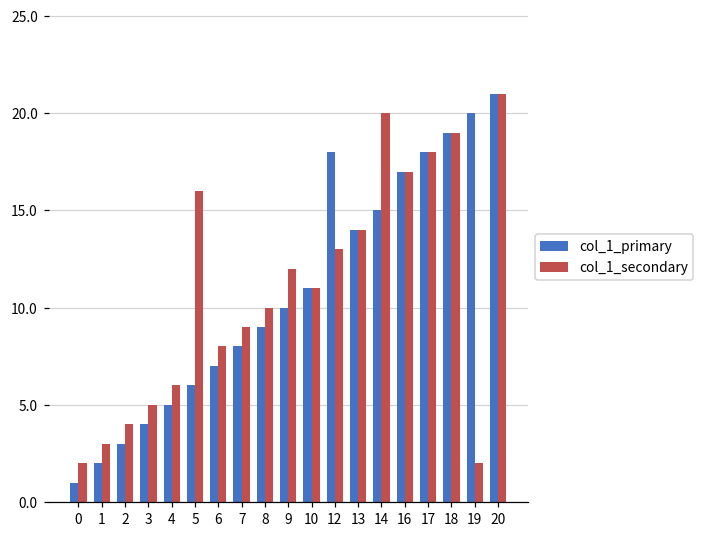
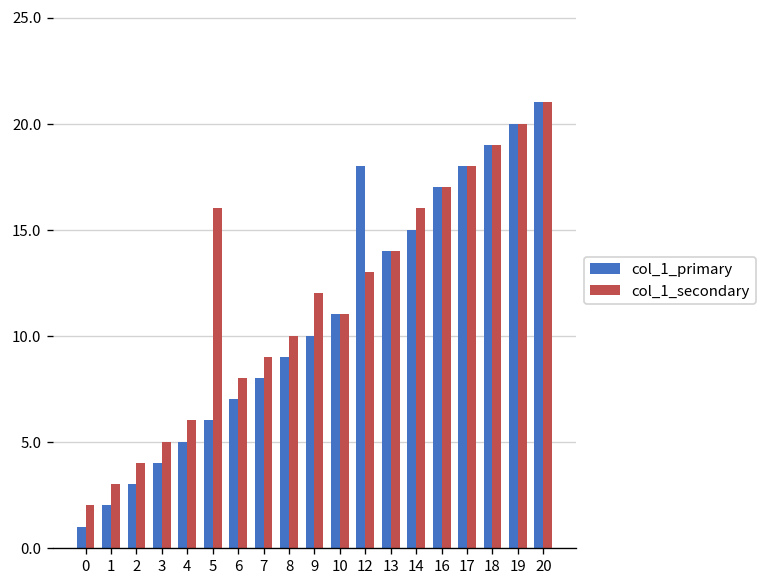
  {
    "col_1_primary": {
      "0": 1,
      "1": 2,
      "2": 3,
      "3": 4,
      "4": 5,
      "5": 6,
      "6": 7,
      "7": 8,
      "8": 9,
      "9": 10,
      "10": 11,
      "12": 18,
      "13": 14,
      "14": 15,
      "16": 17,
      "17": 18,
      "18": 19,
      "19": 20,
      "20": 21
    },
    "col_1_secondary": {
      "0": 2,
      "1": 3,
      "2": 4,
      "3": 5,
      "4": 6,
      "5": 16,
      "6": 8,
      "7": 9,
      "8": 10,
      "9": 12,
      "10": 11,
      "12": 13,
      "13": 14,
-     "14": 20,
+     "14": 16,
      "16": 17,
      "17": 18,
      "18": 19,
-     "19": 2,
+     "19": 20,
      "20": 21
    }
  }
